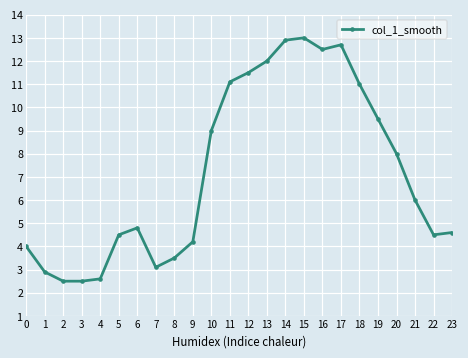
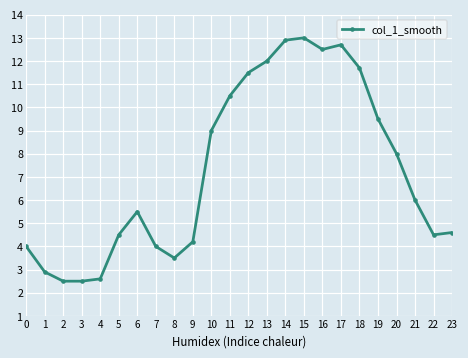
  {
    "0": 4.0,
    "1": 2.9,
    "2": 2.5,
    "3": 2.5,
    "4": 2.6,
    "5": 4.5,
-   "6": 4.8,
-   "7": 3.1,
+   "6": 5.5,
+   "7": 4.0,
    "8": 3.5,
    "9": 4.2,
    "10": 9.0,
-   "11": 11.1,
+   "11": 10.5,
    "12": 11.5,
    "13": 12.0,
    "14": 12.9,
    "15": 13.0,
    "16": 12.5,
    "17": 12.7,
-   "18": 11.0,
+   "18": 11.7,
    "19": 9.5,
    "20": 8.0,
    "21": 6.0,
    "22": 4.5,
    "23": 4.6
  }
